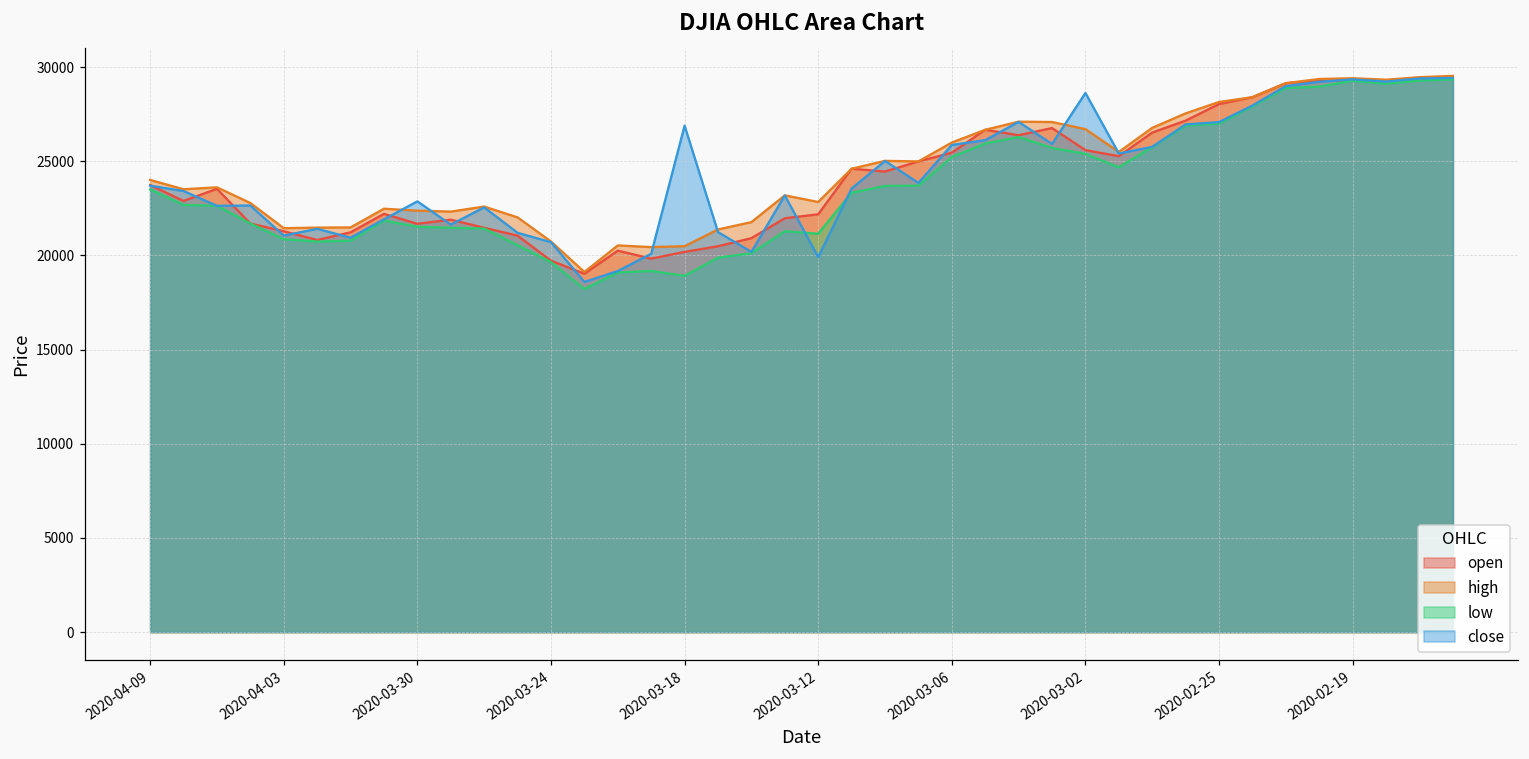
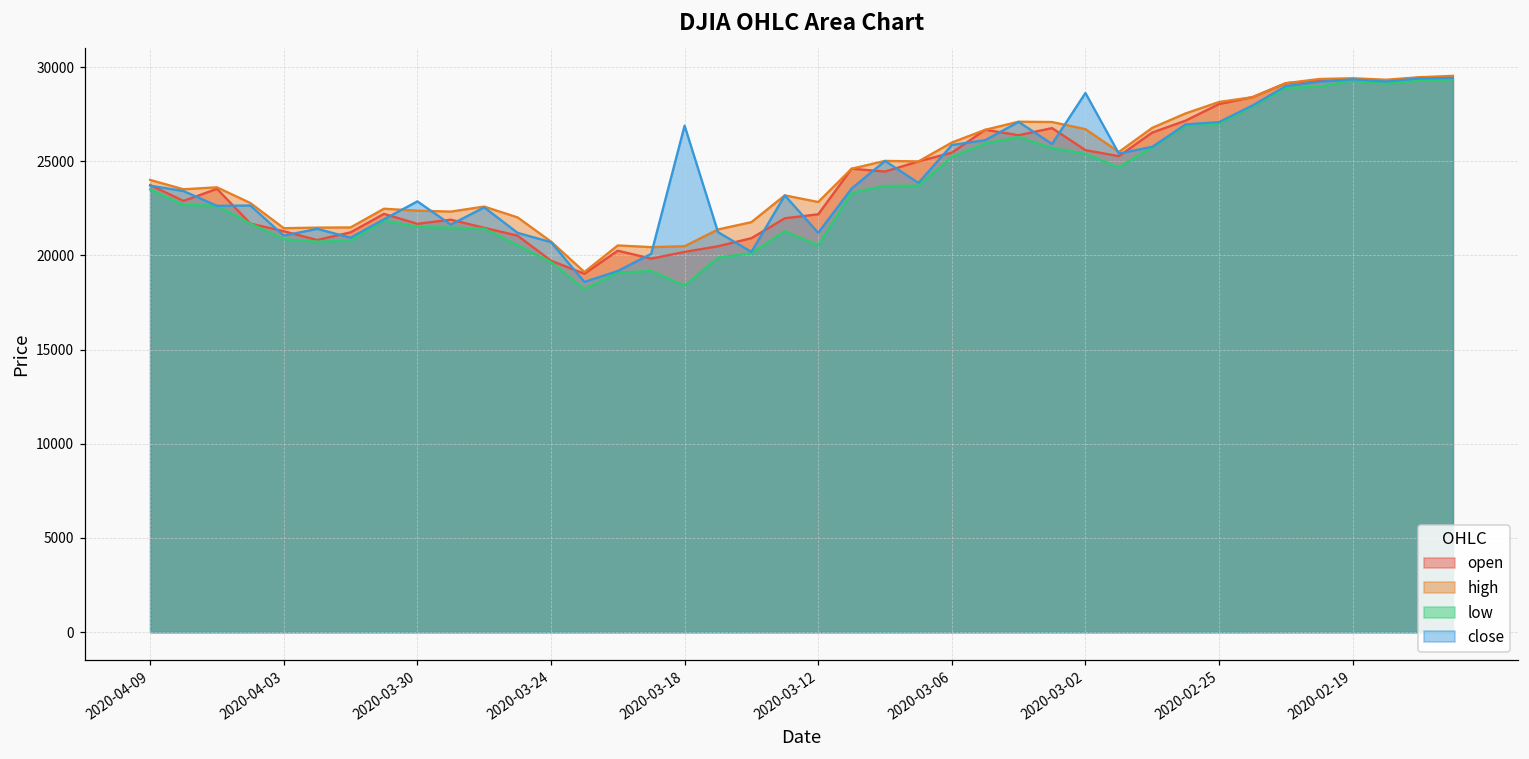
  {
    "low": {
      "2020-04-09": 23500,
      "2020-04-03": 20900,
      "2020-03-30": 21500,
-     "2020-03-18": 18900,
-     "2020-03-12": 21200,
+     "2020-03-18": 18400,
+     "2020-03-12": 20500,
      "2020-03-06": 25200,
      "2020-03-02": 25400
    },
    "close": {
      "2020-04-03": 21100,
      "2020-03-30": 22900,
      "2020-03-18": 26900,
-     "2020-03-12": 19900,
+     "2020-03-12": 21200,
      "2020-03-02": 28600
    }
  }
